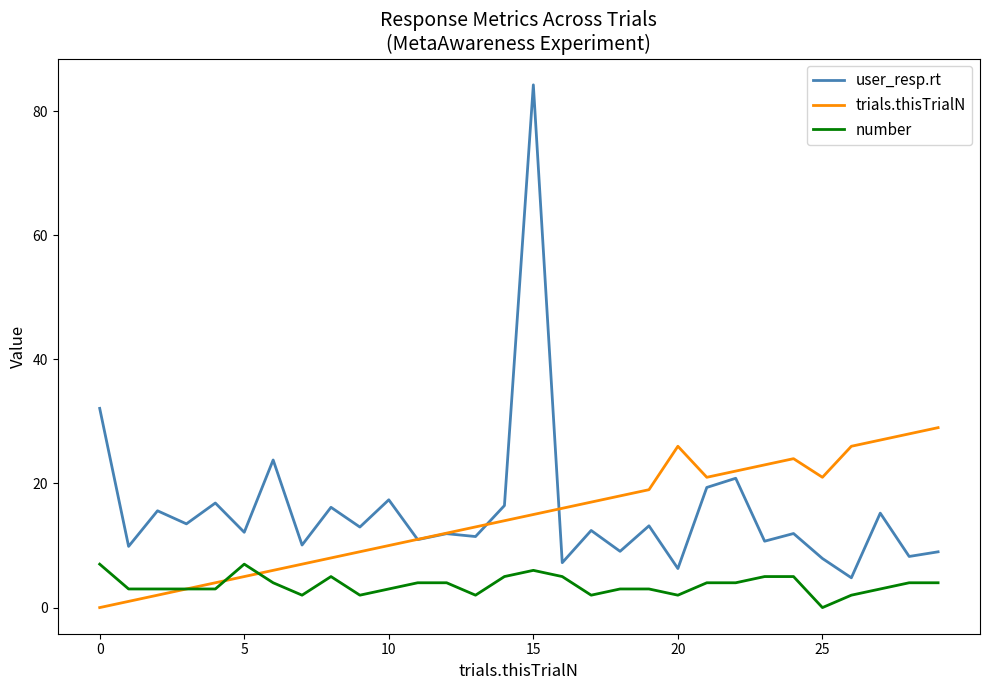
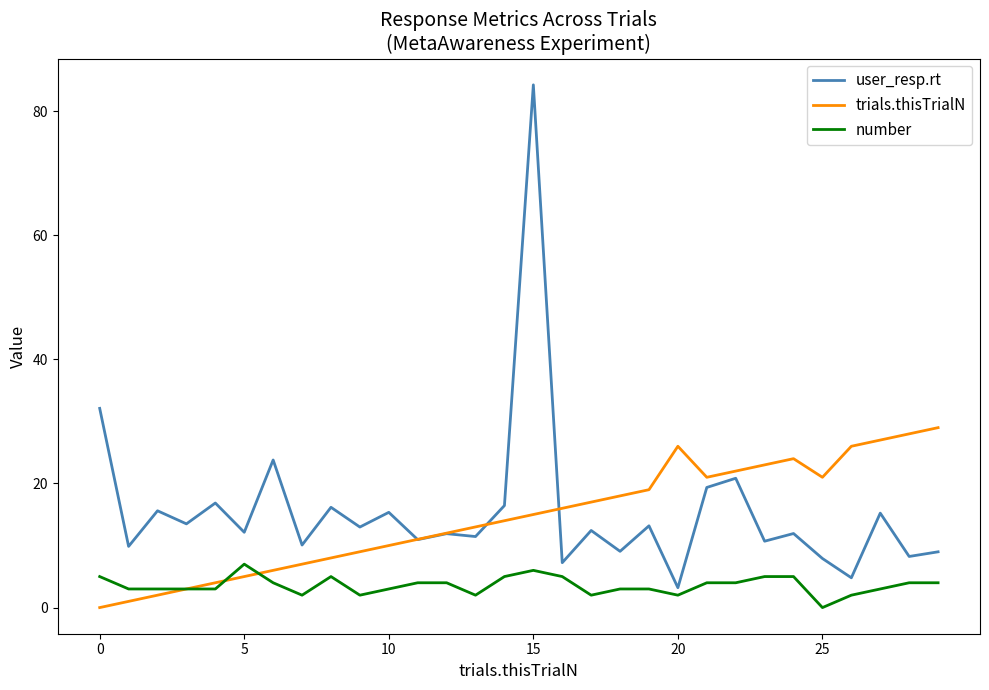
  {
    "user_resp.rt": {
      "0": 32,
      "5": 12,
-     "10": 17,
+     "10": 15,
      "15": 84,
-     "20": 6,
+     "20": 3,
      "25": 8
    },
    "trials.thisTrialN": {
      "0": 0,
      "5": 5,
      "10": 10,
      "15": 15,
      "20": 26,
      "25": 21
    },
    "number": {
-     "0": 7,
+     "0": 5,
      "5": 7,
      "10": 3,
      "15": 6,
      "20": 2,
      "25": 0
    }
  }
